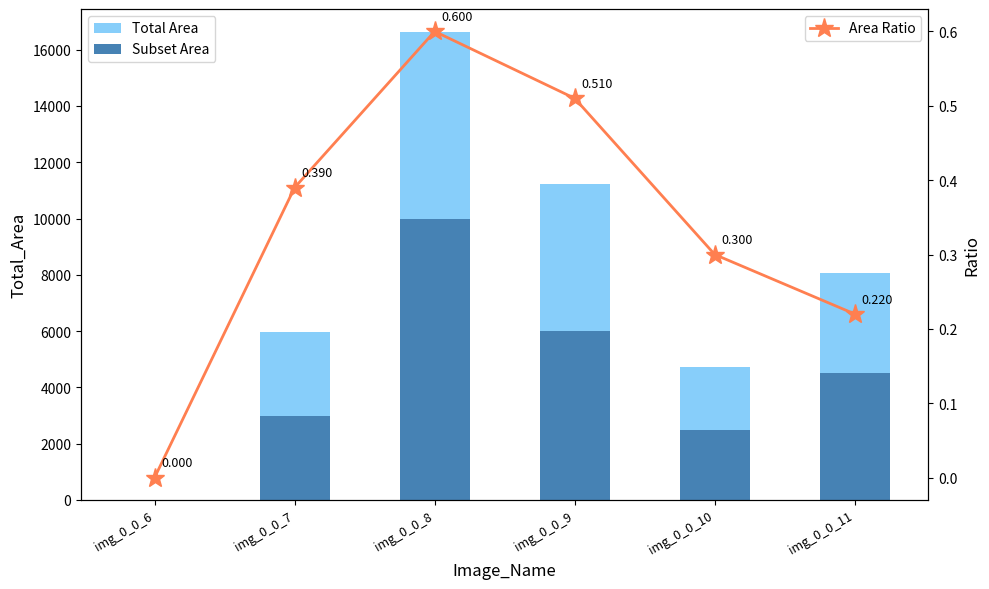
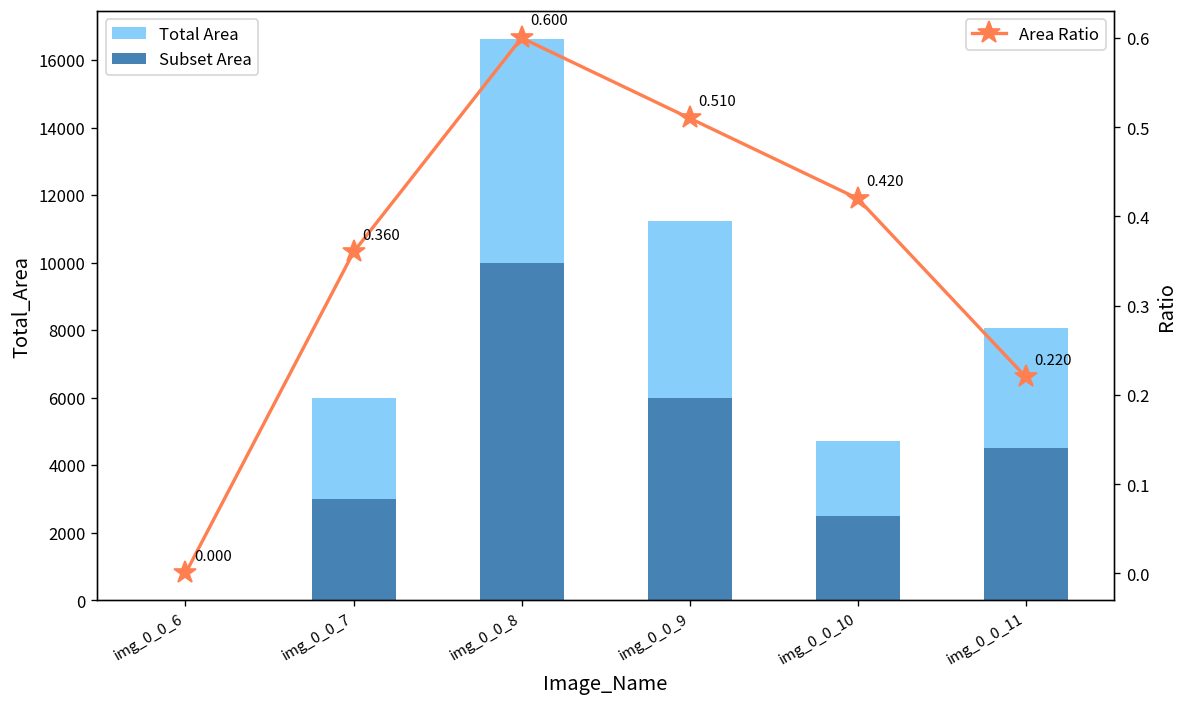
  {
    "Area Ratio": {
      "img_0_0_6": 0.000,
-     "img_0_0_7": 0.390,
+     "img_0_0_7": 0.360,
      "img_0_0_8": 0.600,
      "img_0_0_9": 0.510,
-     "img_0_0_10": 0.300,
+     "img_0_0_10": 0.420,
      "img_0_0_11": 0.220
    }
  }
